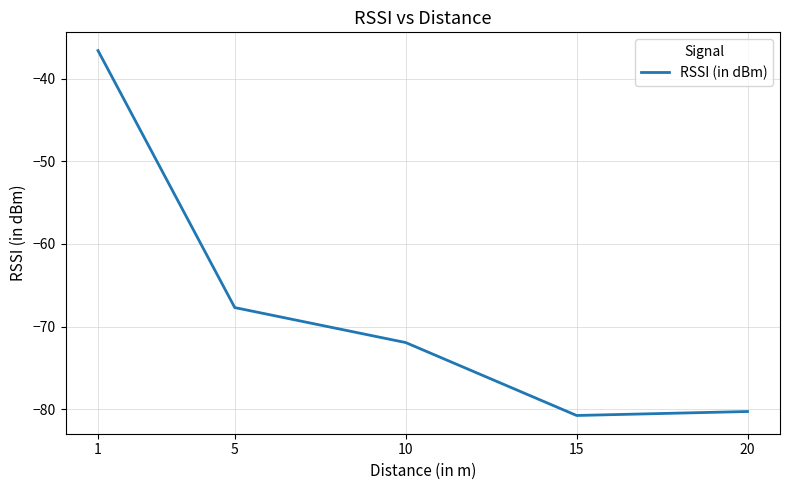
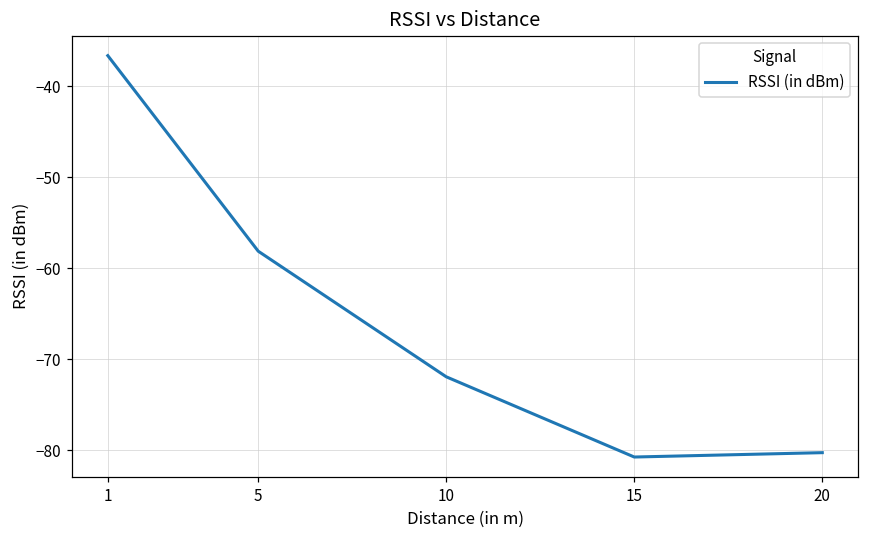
  {
    "1": -37,
-   "5": -68,
+   "5": -58,
    "10": -72,
    "15": -81,
    "20": -80
  }
